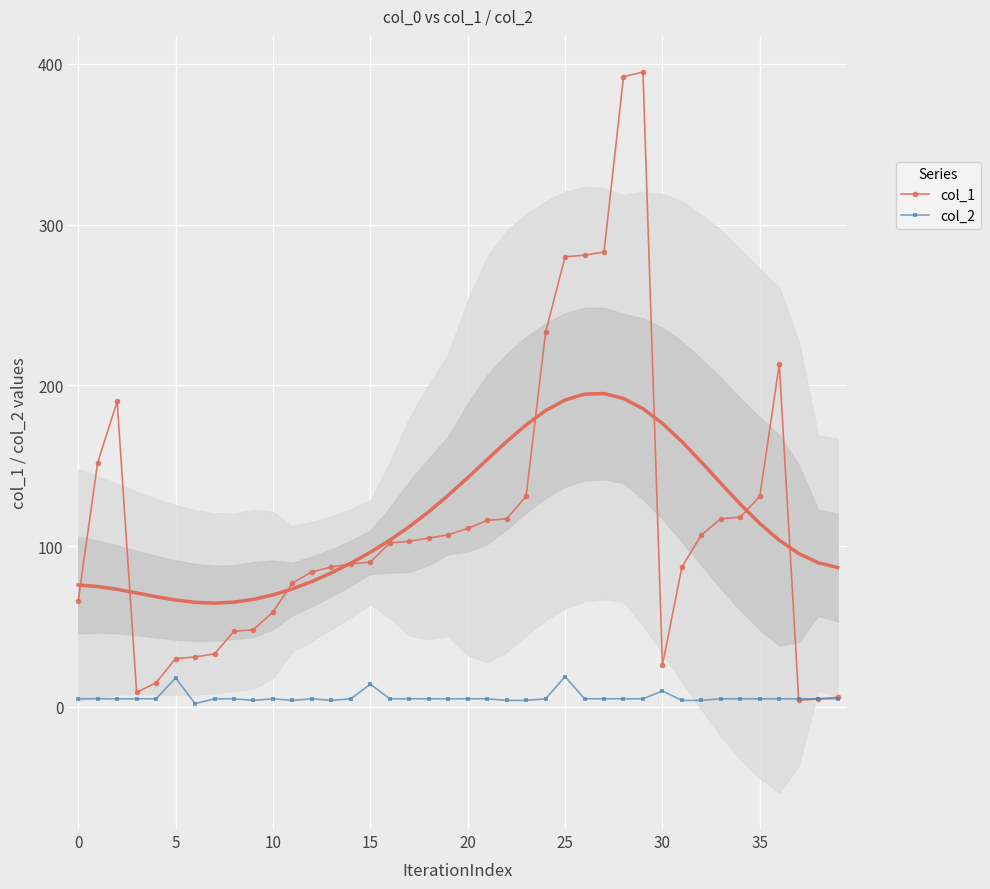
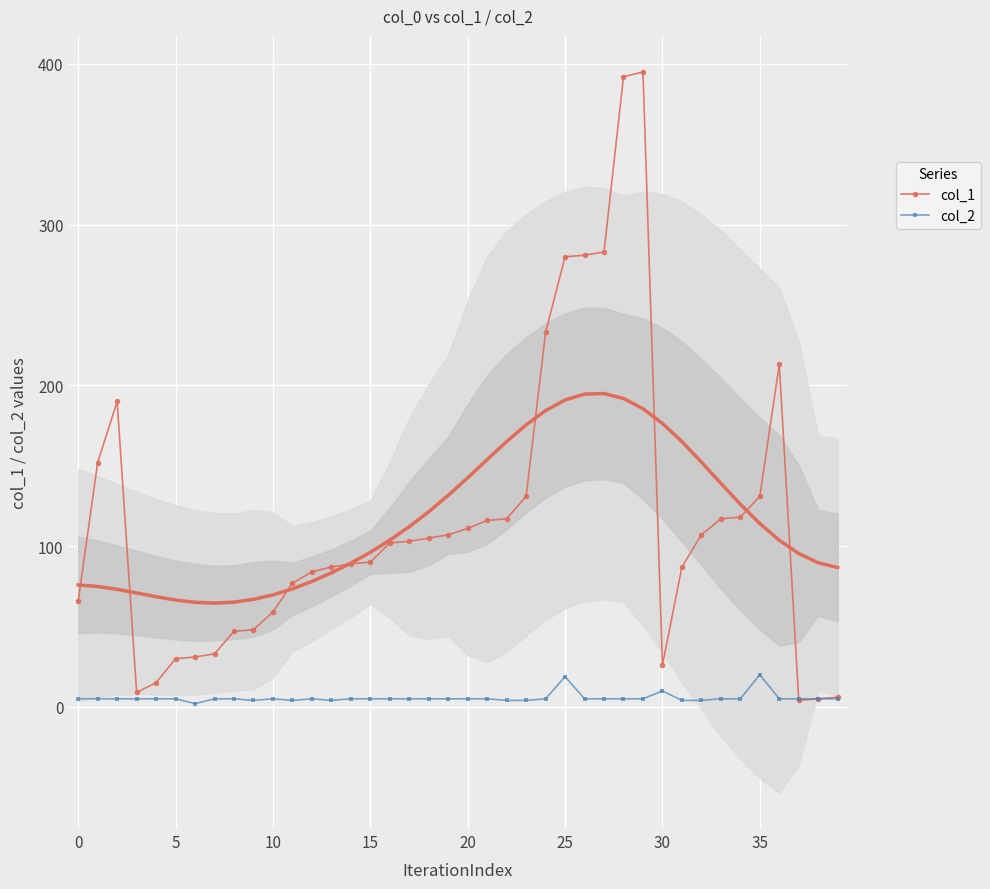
  {
    "col_2": {
      "0": 5,
-     "5": 18,
+     "5": 5,
      "10": 5,
-     "15": 14,
+     "15": 5,
      "20": 5,
      "25": 19,
      "30": 10,
-     "35": 5
+     "35": 20
    }
  }
